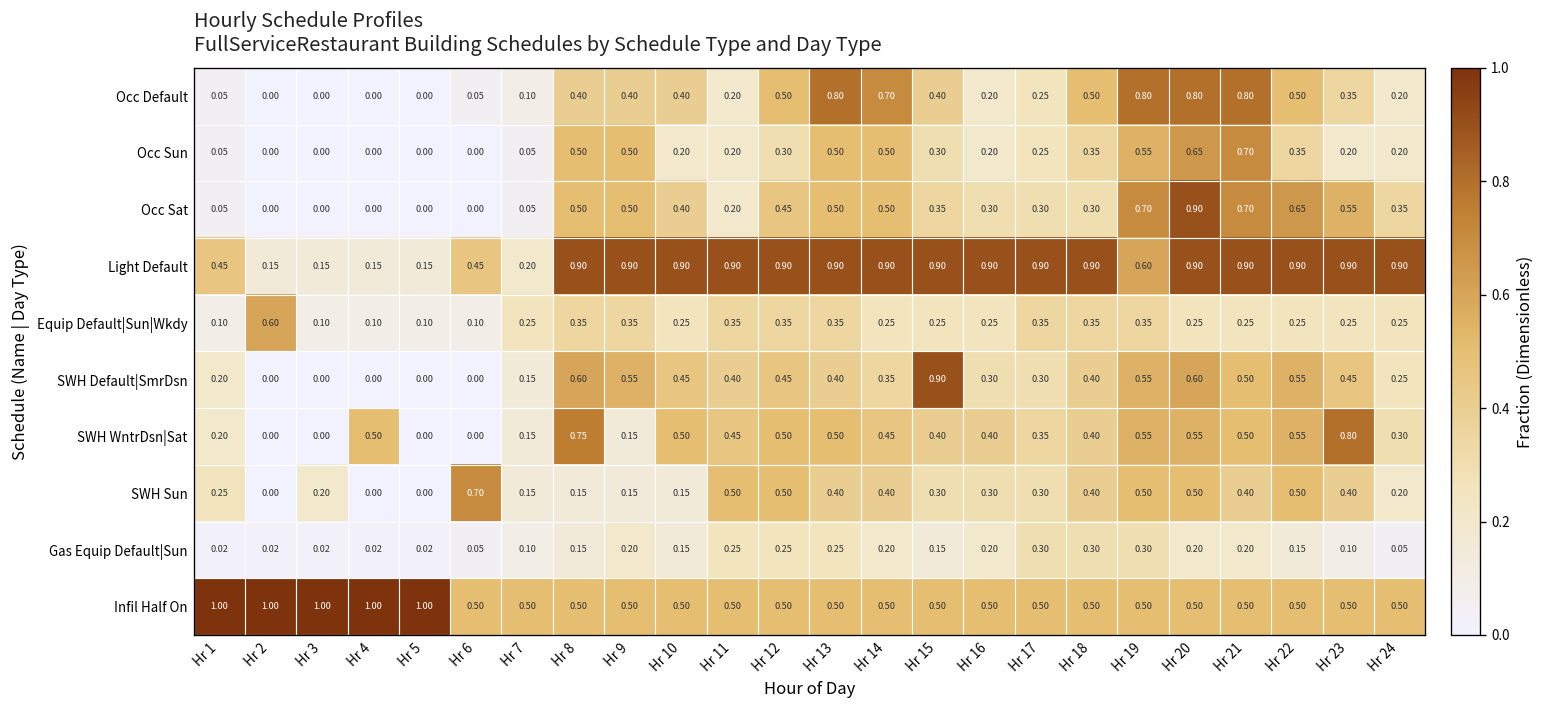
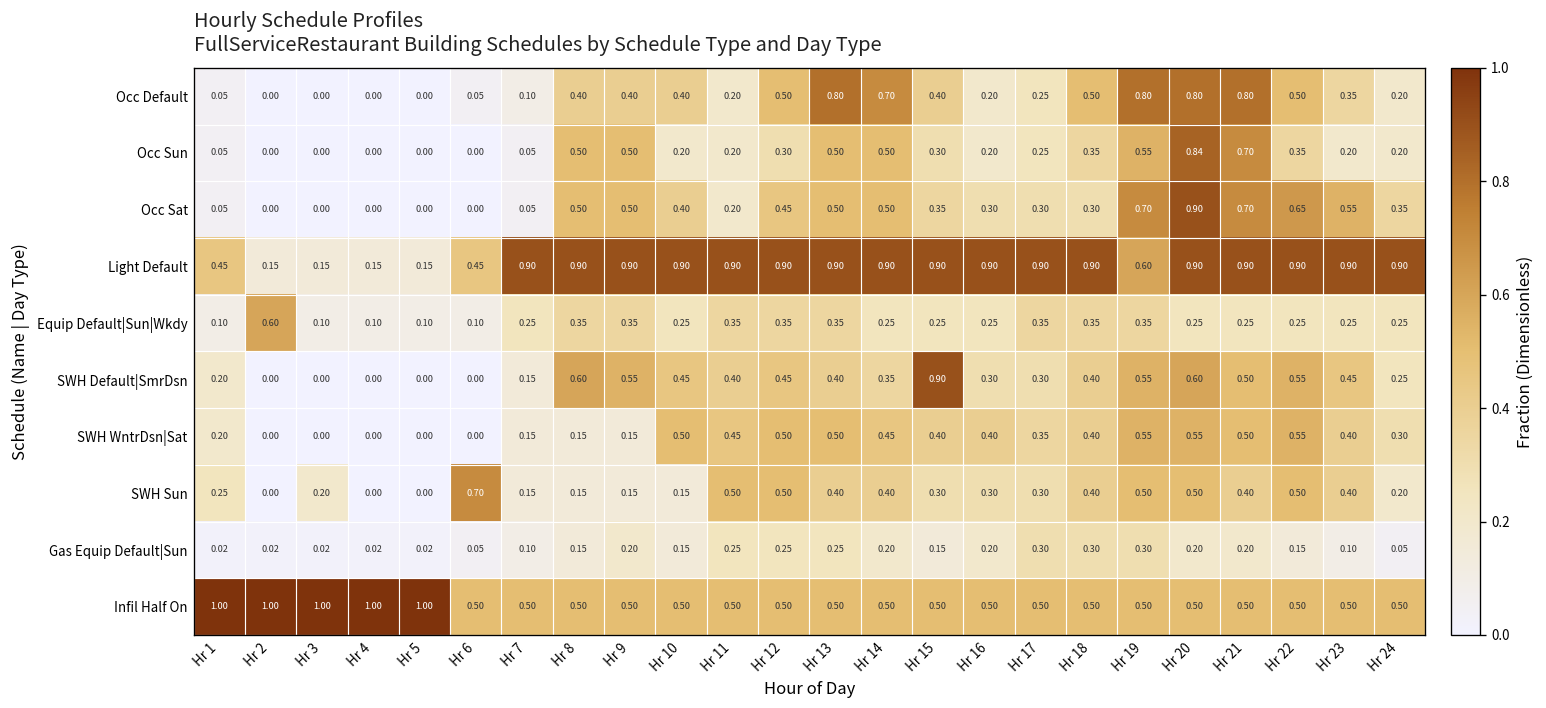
  {
    "Occ Sun": {
      "Hr 1": 0.05,
      "Hr 2": 0.00,
      "Hr 3": 0.00,
      "Hr 4": 0.00,
      "Hr 5": 0.00,
      "Hr 6": 0.00,
      "Hr 7": 0.05,
      "Hr 8": 0.50,
      "Hr 9": 0.50,
      "Hr 10": 0.20,
      "Hr 11": 0.20,
      "Hr 12": 0.30,
      "Hr 13": 0.50,
      "Hr 14": 0.50,
      "Hr 15": 0.30,
      "Hr 16": 0.20,
      "Hr 17": 0.25,
      "Hr 18": 0.35,
      "Hr 19": 0.55,
-     "Hr 20": 0.65,
+     "Hr 20": 0.84,
      "Hr 21": 0.70,
      "Hr 22": 0.35,
      "Hr 23": 0.20,
      "Hr 24": 0.20
    },
    "Light Default": {
      "Hr 1": 0.45,
      "Hr 2": 0.15,
      "Hr 3": 0.15,
      "Hr 4": 0.15,
      "Hr 5": 0.15,
      "Hr 6": 0.45,
-     "Hr 7": 0.20,
+     "Hr 7": 0.90,
      "Hr 8": 0.90,
      "Hr 9": 0.90,
      "Hr 10": 0.90,
      "Hr 11": 0.90,
      "Hr 12": 0.90,
      "Hr 13": 0.90,
      "Hr 14": 0.90,
      "Hr 15": 0.90,
      "Hr 16": 0.90,
      "Hr 17": 0.90,
      "Hr 18": 0.90,
      "Hr 19": 0.60,
      "Hr 20": 0.90,
      "Hr 21": 0.90,
      "Hr 22": 0.90,
      "Hr 23": 0.90,
      "Hr 24": 0.90
    },
    "SWH WntrDsn|Sat": {
      "Hr 1": 0.20,
      "Hr 2": 0.00,
      "Hr 3": 0.00,
-     "Hr 4": 0.50,
+     "Hr 4": 0.00,
      "Hr 5": 0.00,
      "Hr 6": 0.00,
      "Hr 7": 0.15,
-     "Hr 8": 0.75,
+     "Hr 8": 0.15,
      "Hr 9": 0.15,
      "Hr 10": 0.50,
      "Hr 11": 0.45,
      "Hr 12": 0.50,
      "Hr 13": 0.50,
      "Hr 14": 0.45,
      "Hr 15": 0.40,
      "Hr 16": 0.40,
      "Hr 17": 0.35,
      "Hr 18": 0.40,
      "Hr 19": 0.55,
      "Hr 20": 0.55,
      "Hr 21": 0.50,
      "Hr 22": 0.55,
-     "Hr 23": 0.80,
+     "Hr 23": 0.40,
      "Hr 24": 0.30
    }
  }
